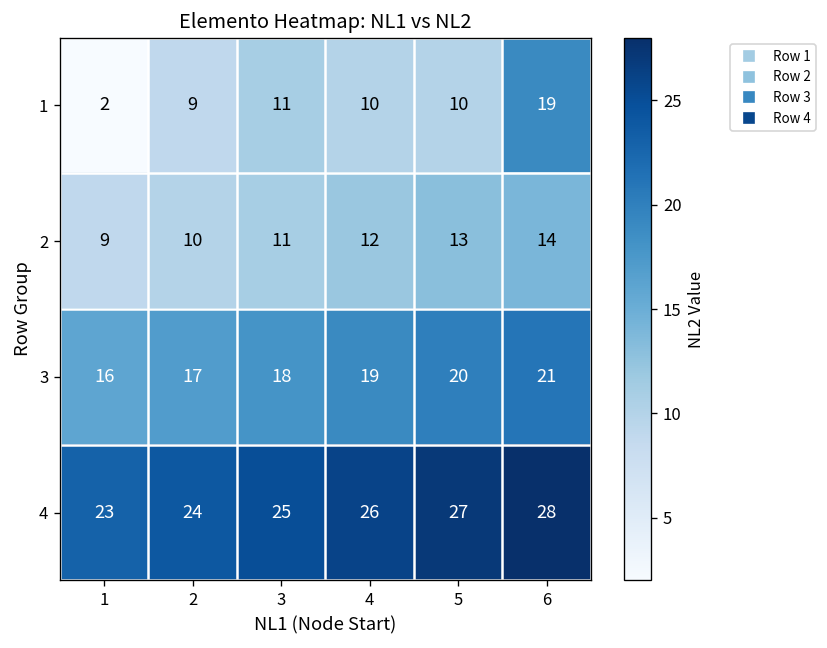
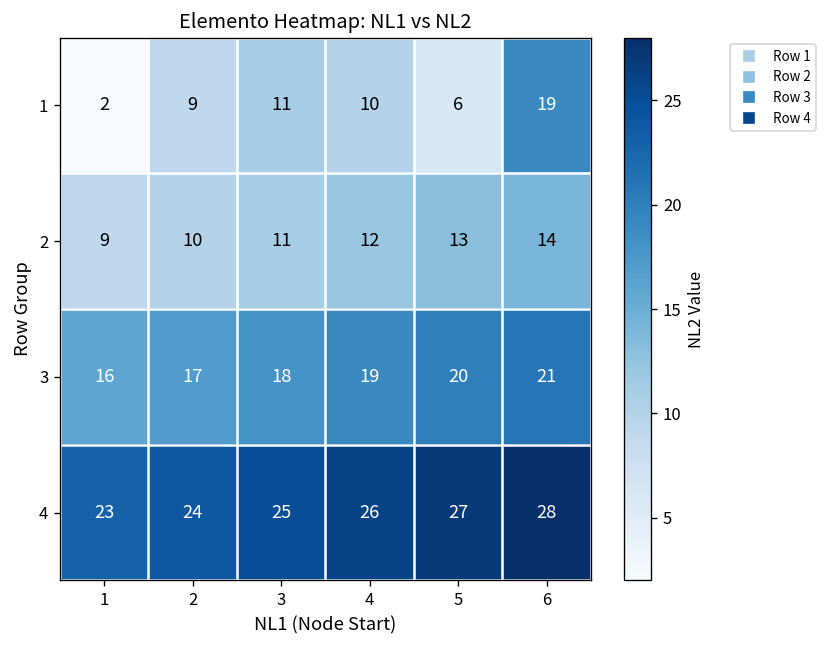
  {
    "1": {
      "1": 2,
      "2": 9,
      "3": 11,
      "4": 10,
-     "5": 10,
+     "5": 6,
      "6": 19
    },
    "2": {
      "1": 9,
      "2": 10,
      "3": 11,
      "4": 12,
      "5": 13,
      "6": 14
    },
    "3": {
      "1": 16,
      "2": 17,
      "3": 18,
      "4": 19,
      "5": 20,
      "6": 21
    },
    "4": {
      "1": 23,
      "2": 24,
      "3": 25,
      "4": 26,
      "5": 27,
      "6": 28
    }
  }
